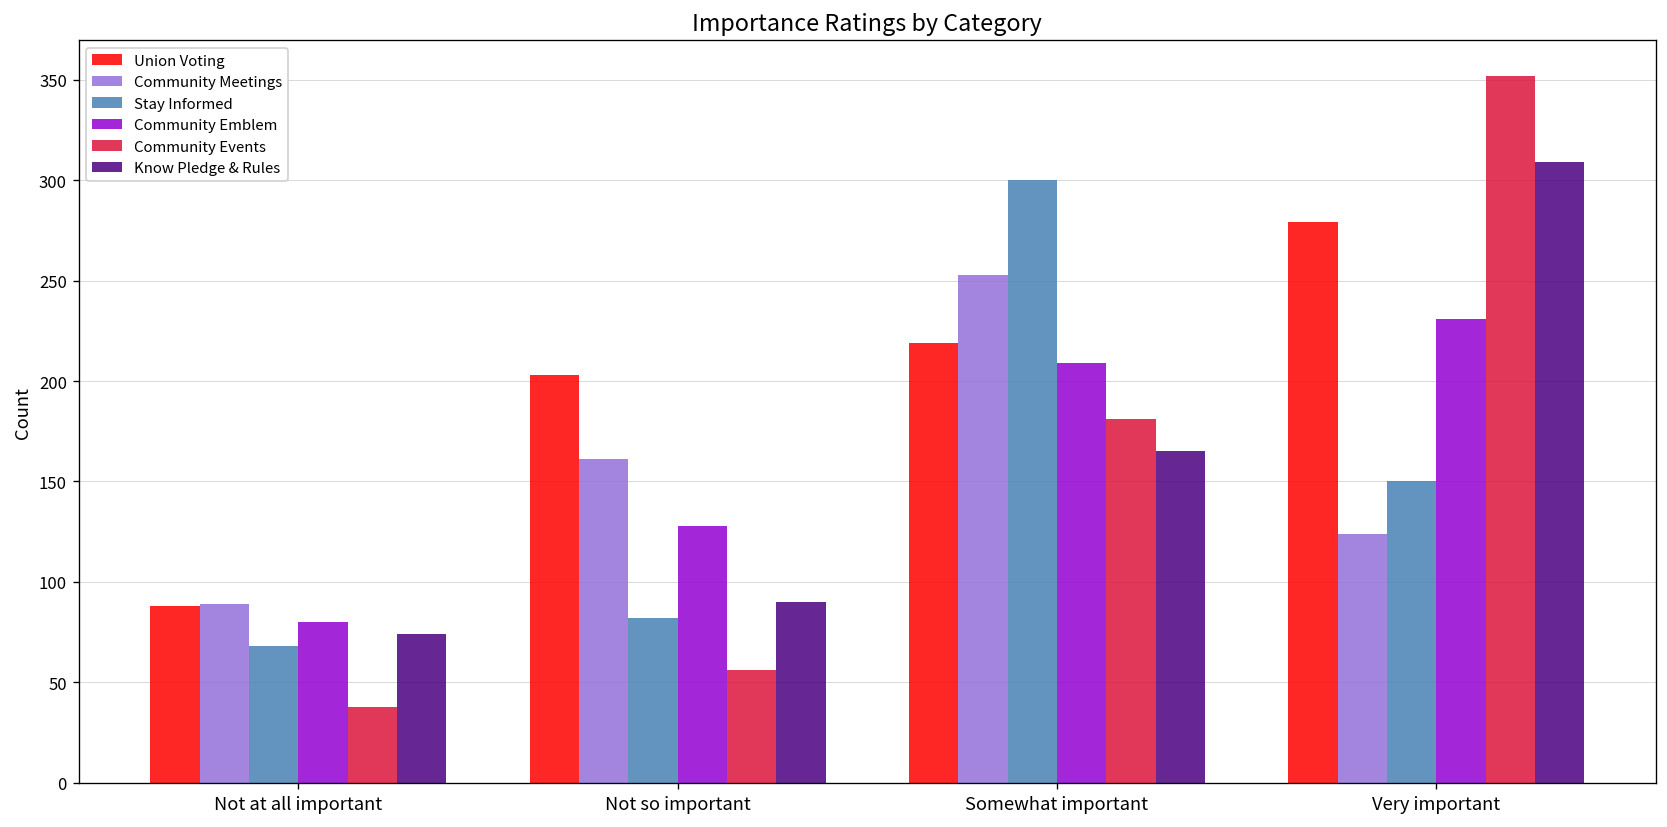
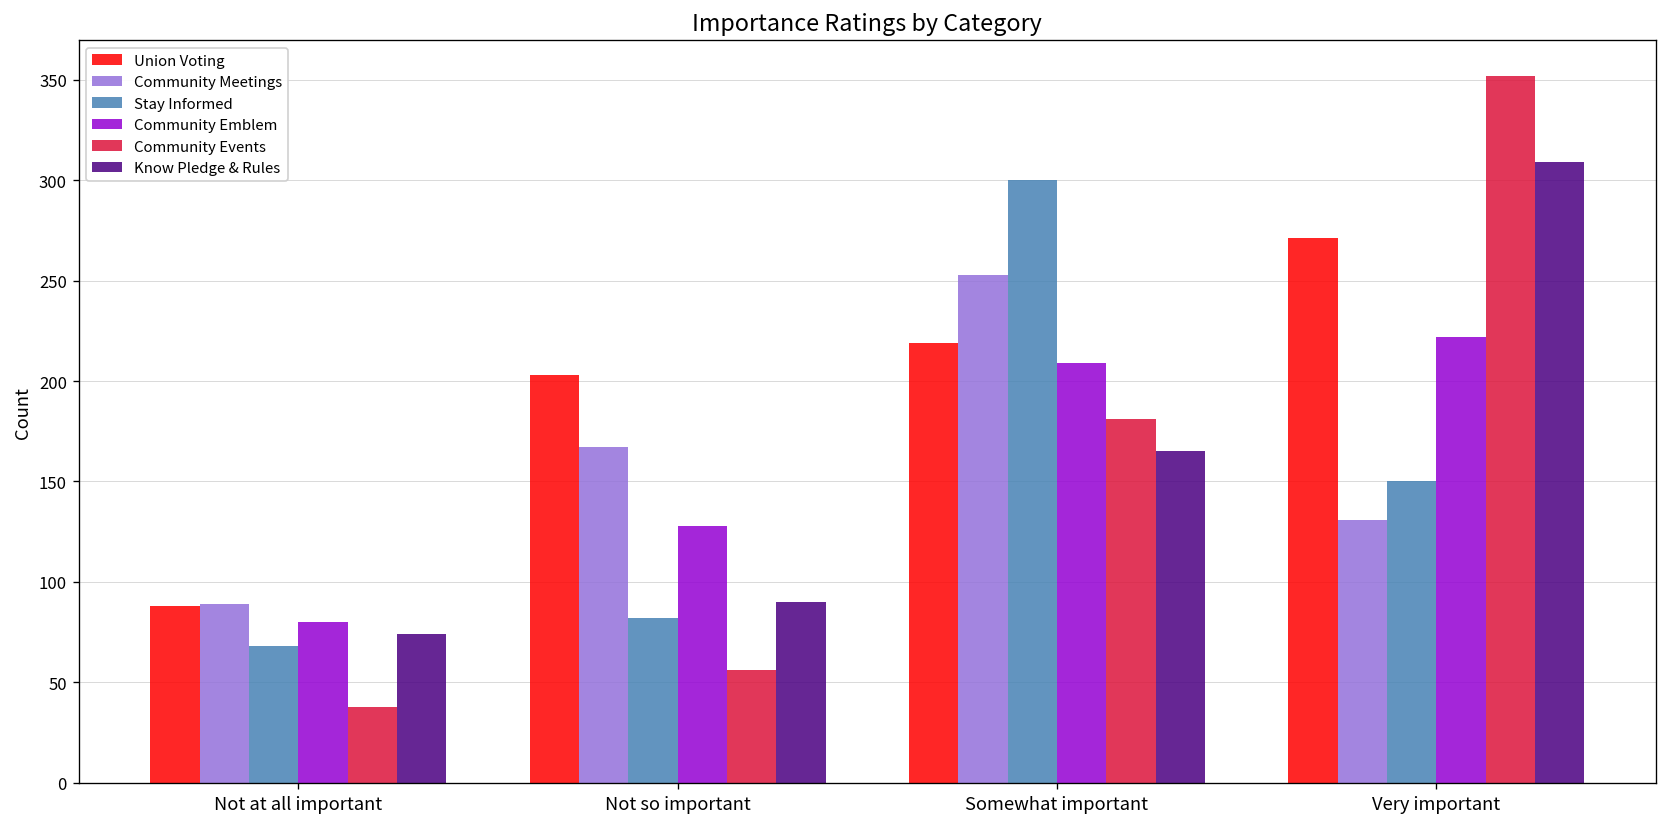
  {
    "Union Voting": {
      "Not at all important": 88,
      "Not so important": 203,
      "Somewhat important": 219,
-     "Very important": 279
+     "Very important": 271
    },
    "Community Meetings": {
      "Not at all important": 89,
-     "Not so important": 161,
+     "Not so important": 167,
      "Somewhat important": 253,
-     "Very important": 124
+     "Very important": 131
    },
    "Stay Informed": {
      "Not at all important": 68,
      "Not so important": 82,
      "Somewhat important": 300,
      "Very important": 150
    },
    "Community Emblem": {
      "Not at all important": 80,
      "Not so important": 128,
      "Somewhat important": 209,
-     "Very important": 231
+     "Very important": 222
    },
    "Community Events": {
      "Not at all important": 38,
      "Not so important": 56,
      "Somewhat important": 181,
      "Very important": 352
    },
    "Know Pledge & Rules": {
      "Not at all important": 74,
      "Not so important": 90,
      "Somewhat important": 165,
      "Very important": 309
    }
  }
